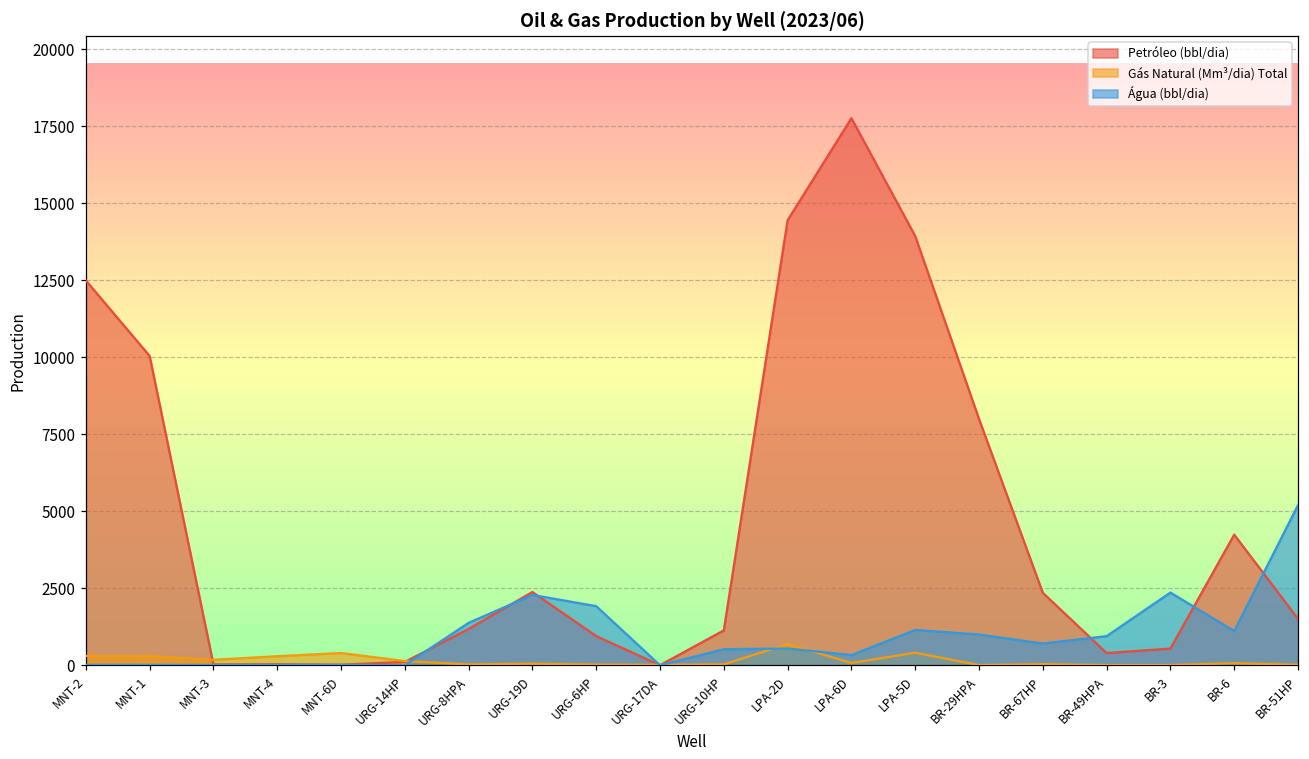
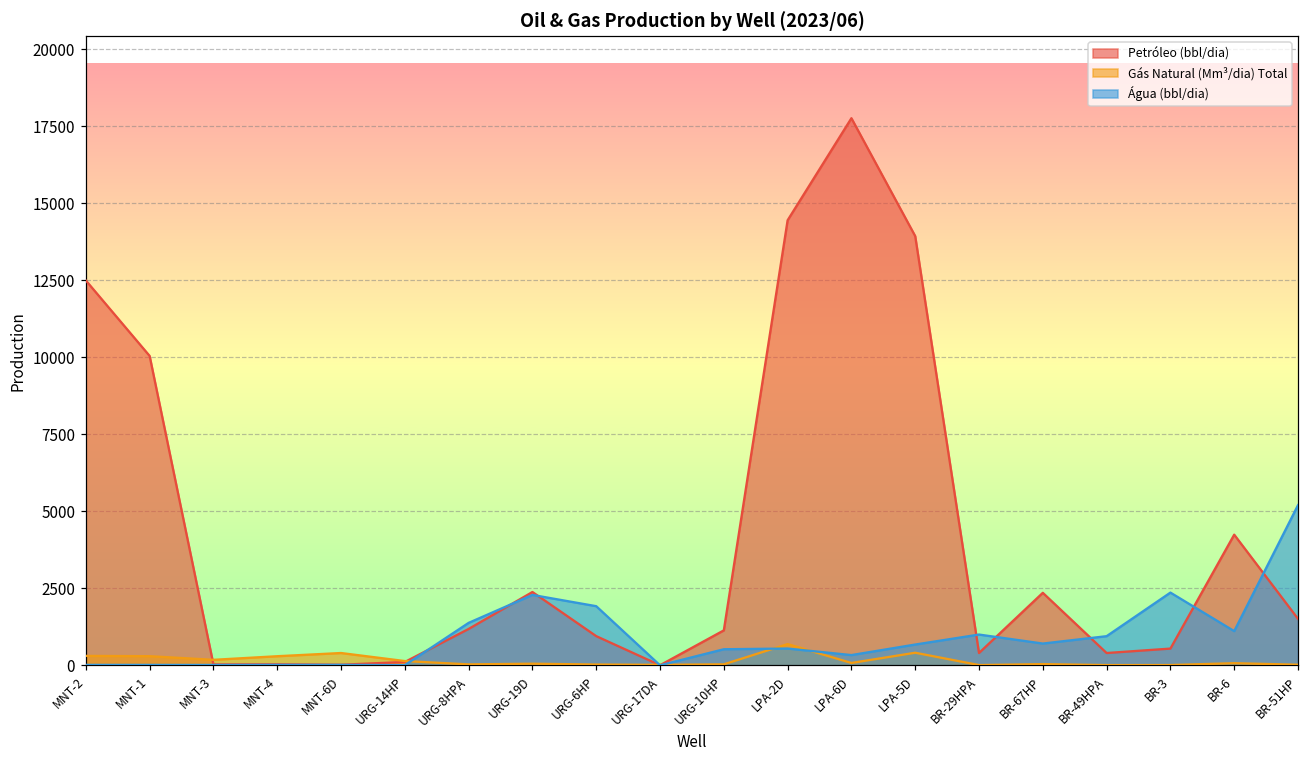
  {
    "Petróleo (bbl/dia)": {
      "MNT-2": 12500,
      "MNT-1": 10000,
      "URG-8HPA": 1200,
      "URG-19D": 2400,
      "URG-6HP": 900,
      "URG-10HP": 1100,
      "LPA-2D": 14500,
      "LPA-6D": 17800,
      "LPA-5D": 13900,
-     "BR-29HPA": 8000,
+     "BR-29HPA": 400,
      "BR-67HP": 2400,
      "BR-49HPA": 400,
      "BR-3": 500,
      "BR-6": 4200,
      "BR-51HP": 1500
    },
    "Gás Natural (Mm³/dia) Total": {
      "MNT-2": 300,
      "MNT-1": 300,
      "MNT-3": 200,
      "MNT-4": 300,
      "MNT-6D": 400,
      "URG-8HPA": 0,
      "URG-19D": 100,
      "URG-6HP": 0,
      "URG-10HP": 0,
      "LPA-2D": 700,
      "LPA-6D": 100,
      "LPA-5D": 400,
      "BR-29HPA": 0,
      "BR-67HP": 0,
      "BR-49HPA": 0,
      "BR-3": 0,
      "BR-6": 100,
      "BR-51HP": 0
    },
    "Água (bbl/dia)": {
      "MNT-2": 0,
      "MNT-1": 0,
      "URG-14HP": 0,
      "URG-8HPA": 1400,
      "URG-19D": 2300,
      "URG-6HP": 1900,
      "URG-10HP": 500,
      "LPA-2D": 500,
      "LPA-6D": 300,
-     "LPA-5D": 1100,
+     "LPA-5D": 700,
      "BR-29HPA": 1000,
      "BR-67HP": 700,
      "BR-49HPA": 900,
      "BR-3": 2400,
      "BR-6": 1100,
      "BR-51HP": 5200
    }
  }
